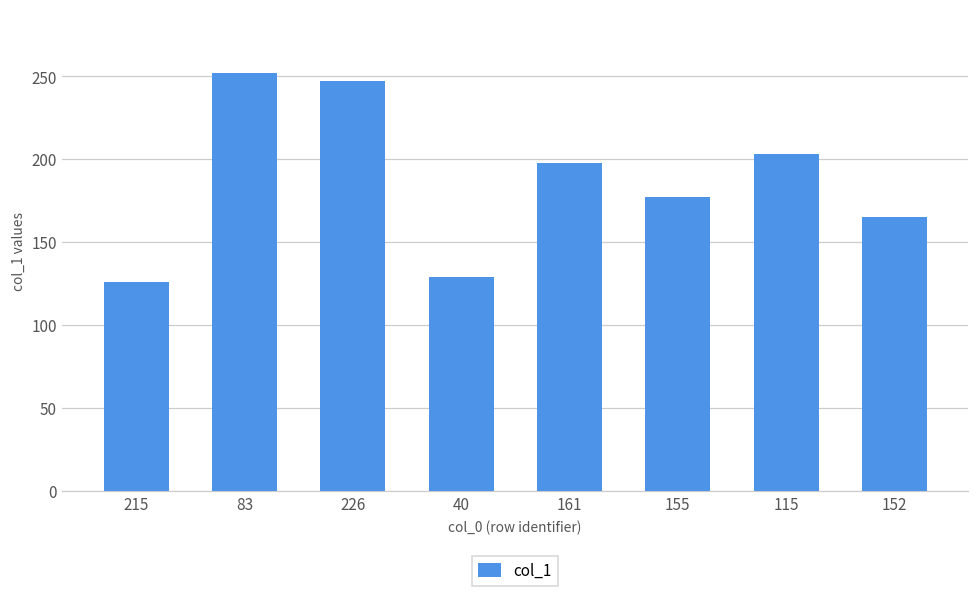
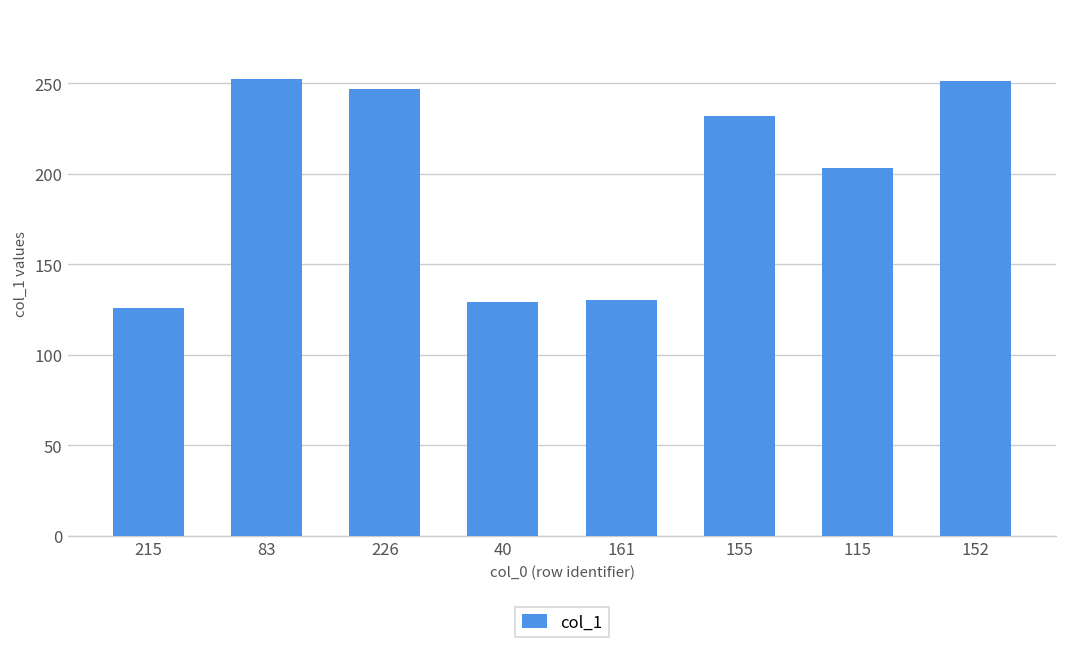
  {
    "215": 126,
    "83": 252,
    "226": 247,
    "40": 129,
-   "161": 198,
-   "155": 177,
+   "161": 130,
+   "155": 232,
    "115": 203,
-   "152": 165
+   "152": 251
  }
